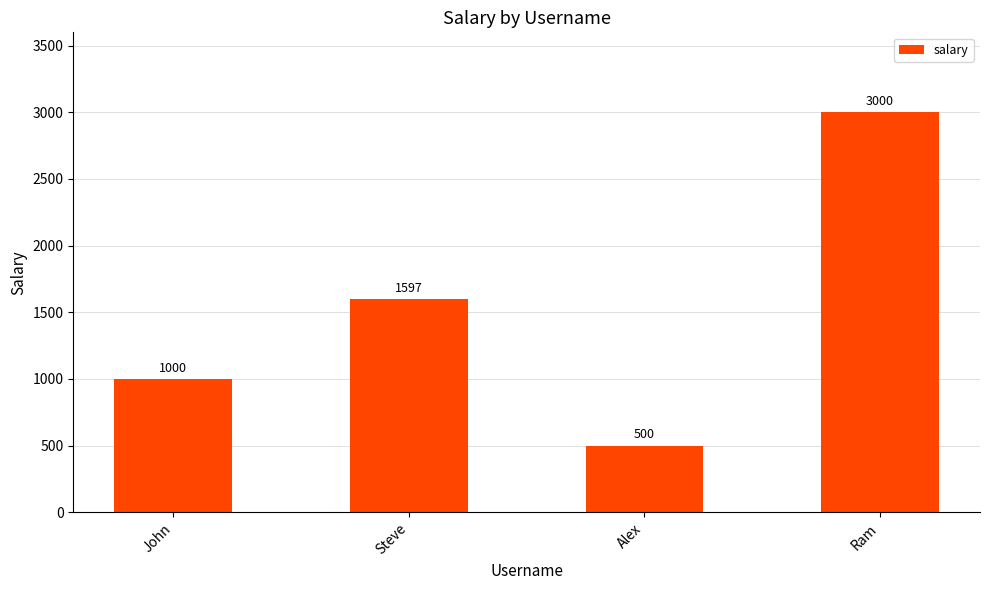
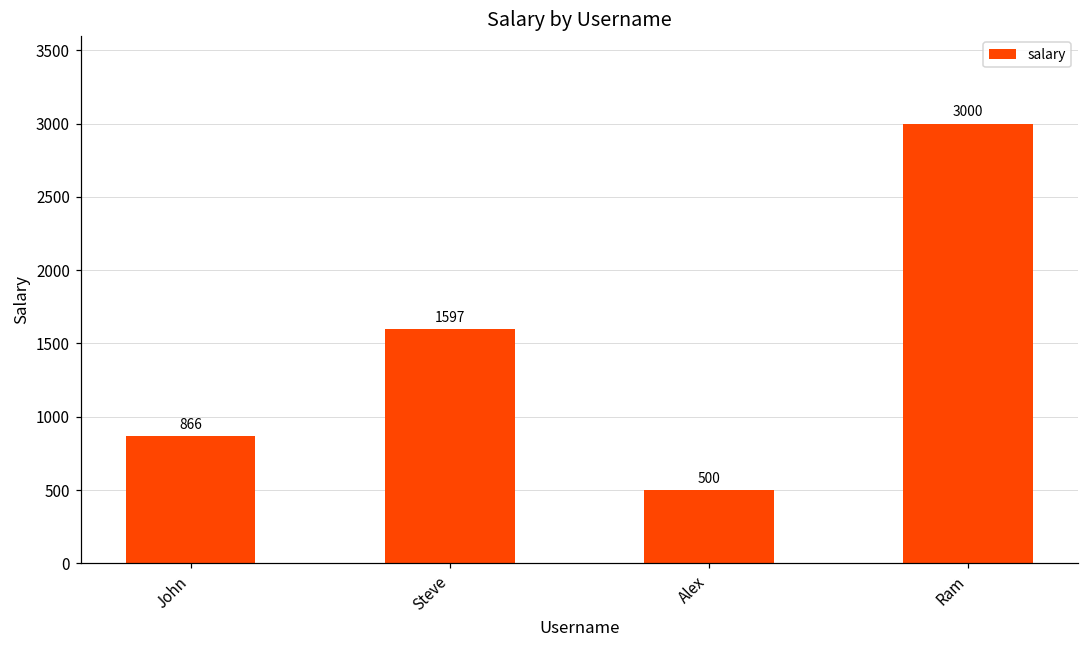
  {
-   "John": 1000,
+   "John": 866,
    "Steve": 1597,
    "Alex": 500,
    "Ram": 3000
  }
